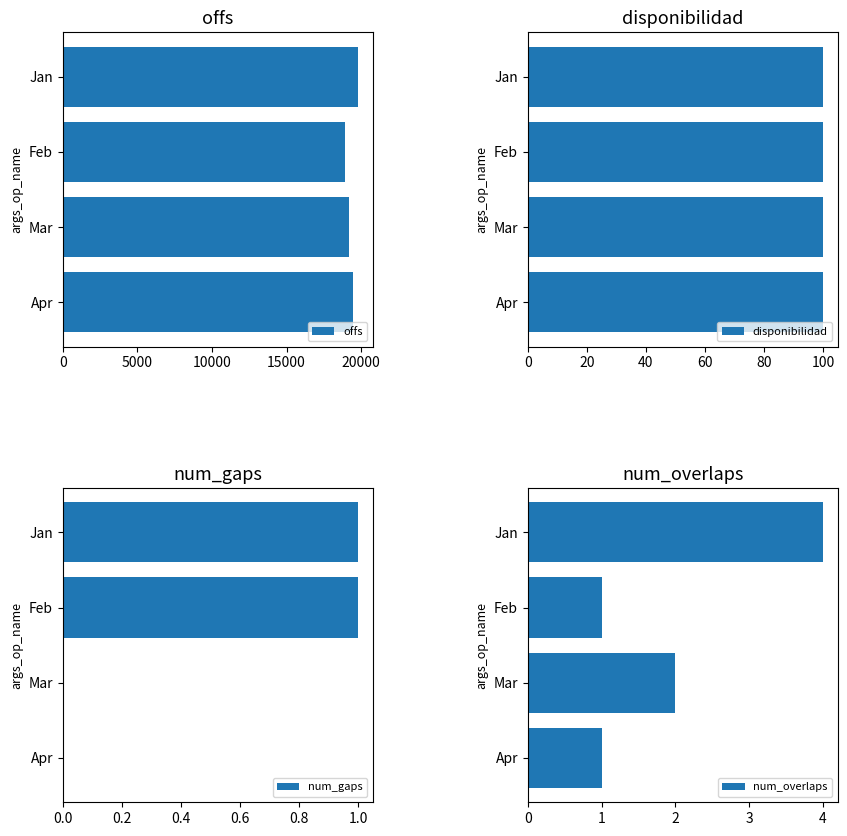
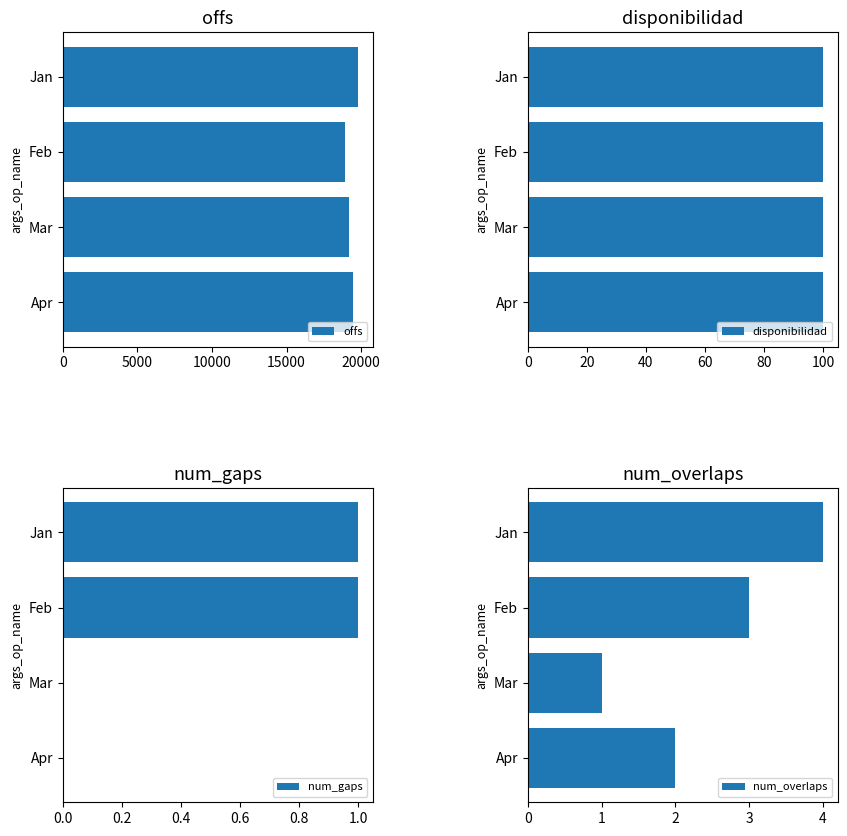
  {
    "offs": {
      "Jan": 19800,
      "Feb": 18900,
      "Mar": 19200,
      "Apr": 19500
    },
    "disponibilidad": {
      "Jan": 100,
      "Feb": 100,
      "Mar": 100,
      "Apr": 100
    },
    "num_gaps": {
      "Jan": 1.00,
      "Feb": 1.00,
      "Mar": 0.00,
      "Apr": 0.00
    },
    "num_overlaps": {
      "Jan": 4,
-     "Feb": 1,
-     "Mar": 2,
-     "Apr": 1
+     "Feb": 3,
+     "Mar": 1,
+     "Apr": 2
    }
  }
